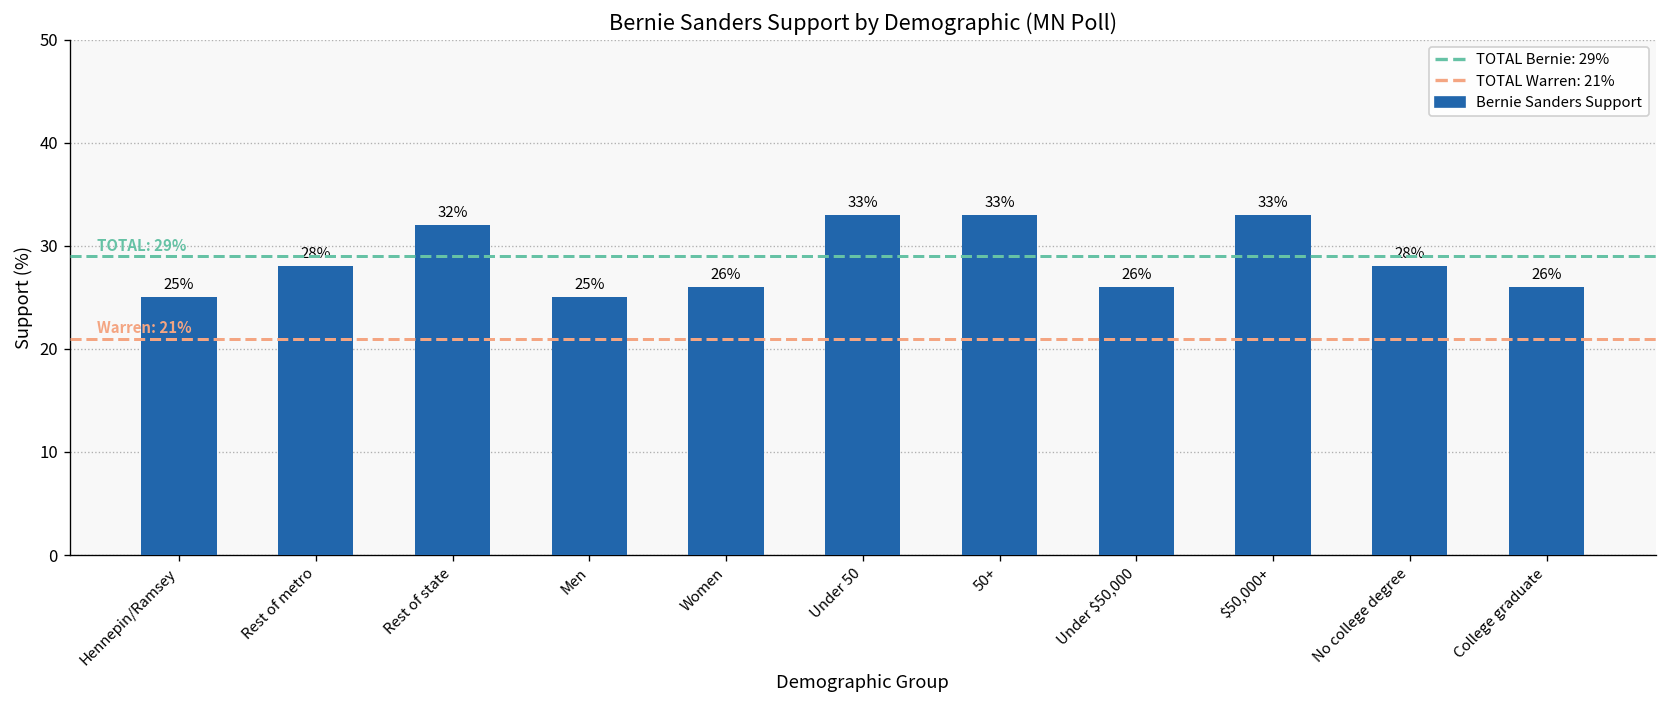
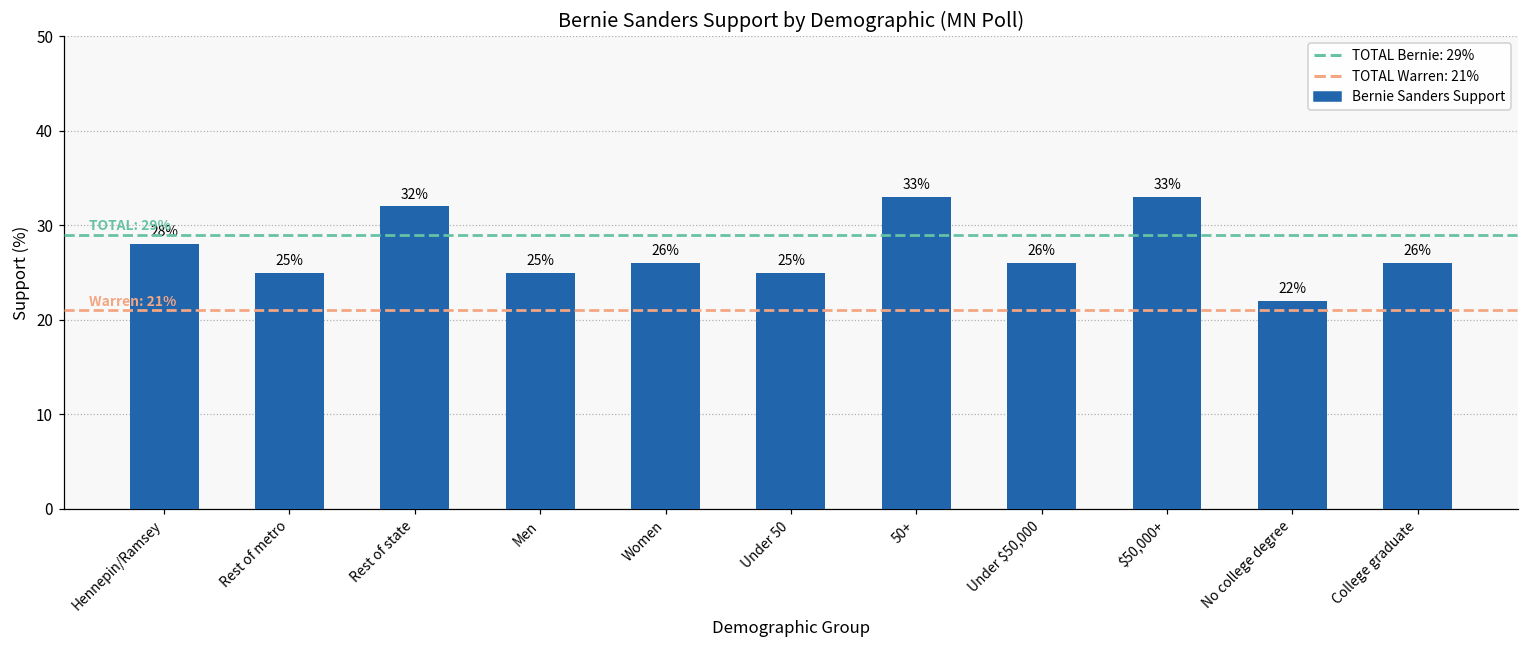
  {
-   "Hennepin/Ramsey": "25%",
-   "Rest of metro": "28%",
+   "Hennepin/Ramsey": "28%",
+   "Rest of metro": "25%",
    "Rest of state": "32%",
    "Men": "25%",
    "Women": "26%",
-   "Under 50": "33%",
+   "Under 50": "25%",
    "50+": "33%",
    "Under $50,000": "26%",
    "$50,000+": "33%",
-   "No college degree": "28%",
+   "No college degree": "22%",
    "College graduate": "26%"
  }
